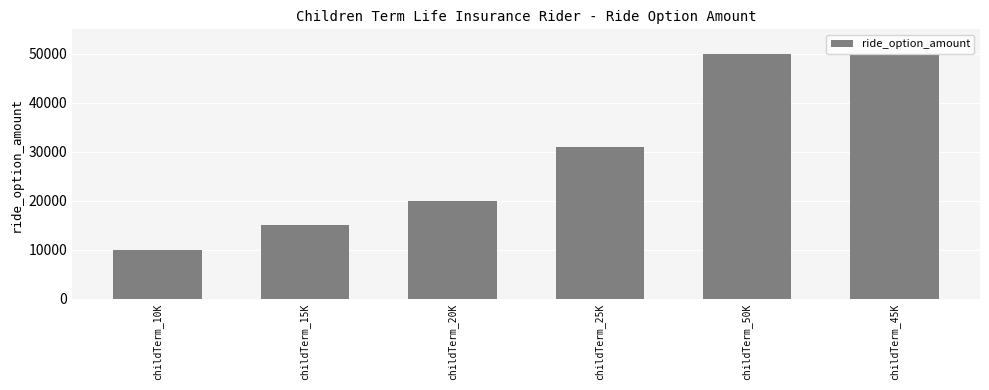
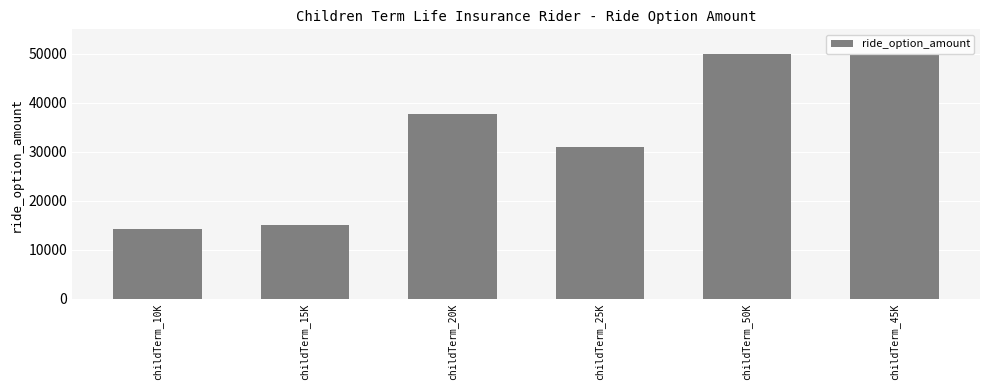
  {
-   "childTerm_10K": 10000,
+   "childTerm_10K": 14000,
    "childTerm_15K": 15000,
-   "childTerm_20K": 20000,
+   "childTerm_20K": 38000,
    "childTerm_25K": 31000,
    "childTerm_50K": 50000,
    "childTerm_45K": 50000
  }
